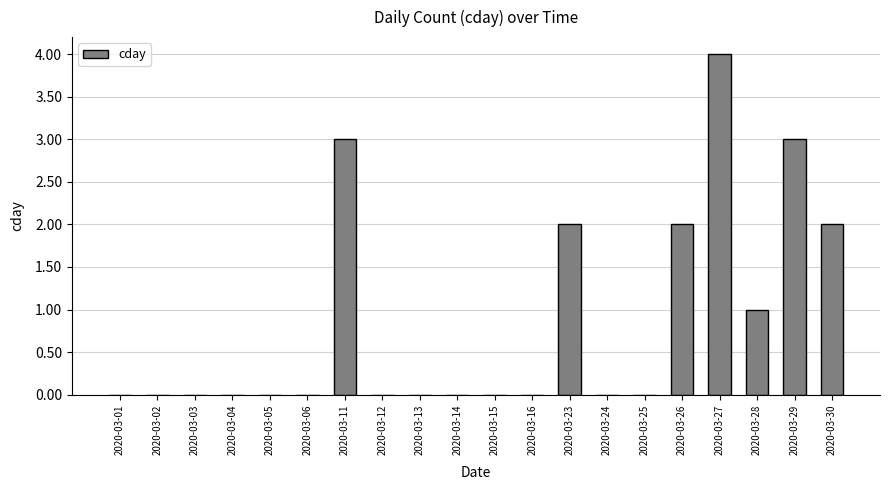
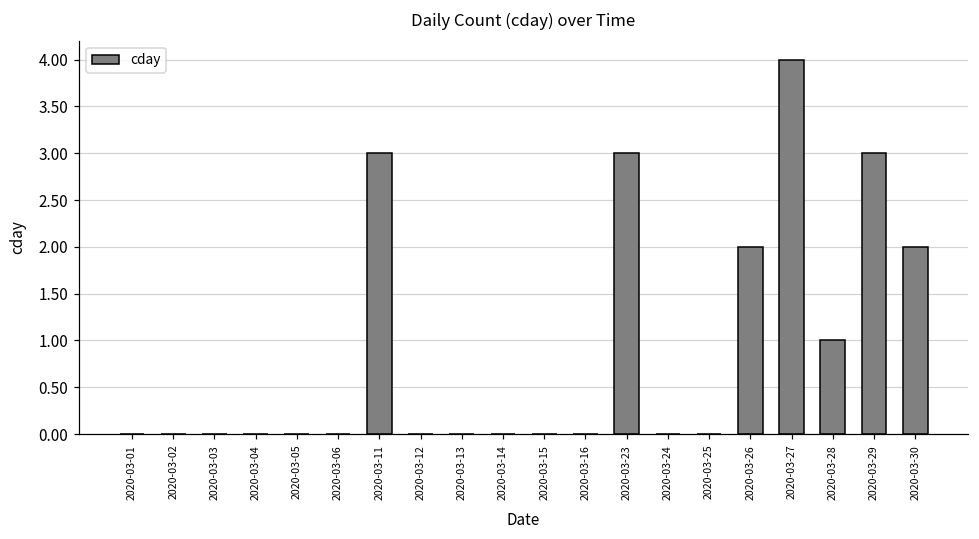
  {
    "2020-03-01": 0,
    "2020-03-02": 0,
    "2020-03-03": 0,
    "2020-03-04": 0,
    "2020-03-05": 0,
    "2020-03-06": 0,
    "2020-03-11": 3,
    "2020-03-12": 0,
    "2020-03-13": 0,
    "2020-03-14": 0,
    "2020-03-15": 0,
    "2020-03-16": 0,
-   "2020-03-23": 2,
+   "2020-03-23": 3,
    "2020-03-24": 0,
    "2020-03-25": 0,
    "2020-03-26": 2,
    "2020-03-27": 4,
    "2020-03-28": 1,
    "2020-03-29": 3,
    "2020-03-30": 2
  }
